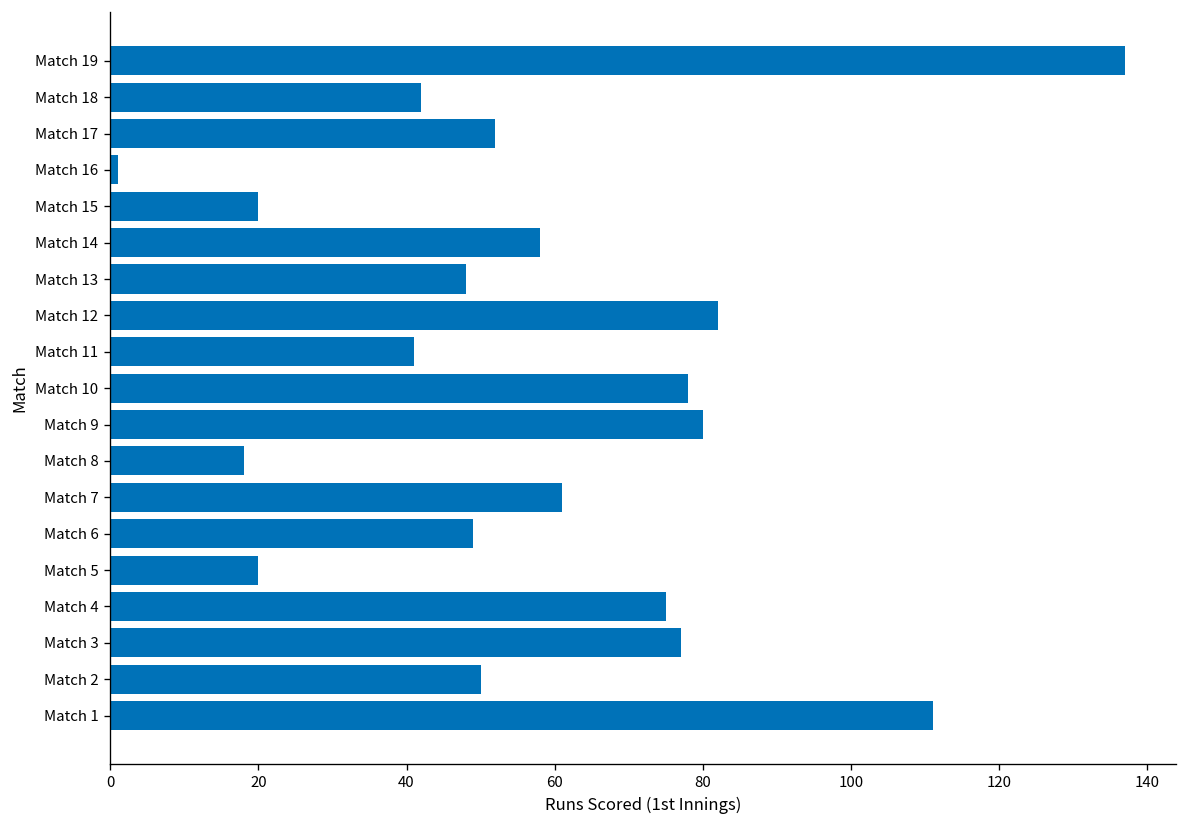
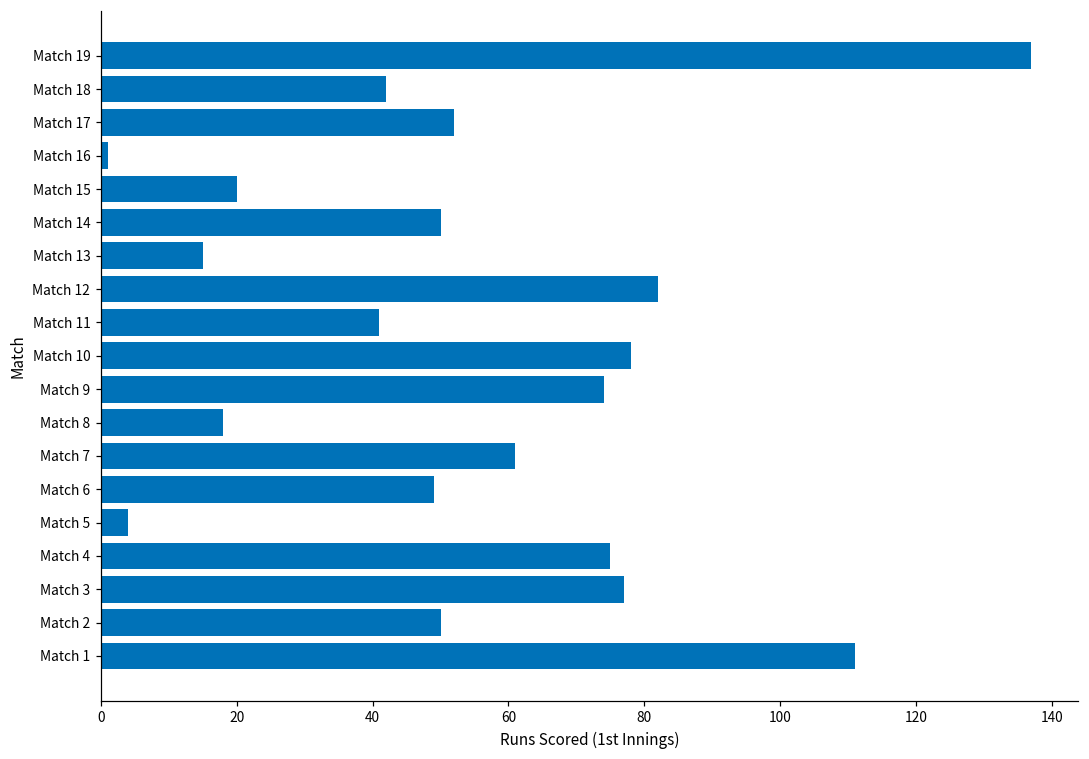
  {
    "Match 19": 137,
    "Match 18": 42,
    "Match 17": 52,
    "Match 16": 1,
    "Match 15": 20,
-   "Match 14": 58,
-   "Match 13": 48,
+   "Match 14": 50,
+   "Match 13": 15,
    "Match 12": 82,
    "Match 11": 41,
    "Match 10": 78,
-   "Match 9": 80,
+   "Match 9": 74,
    "Match 8": 18,
    "Match 7": 61,
    "Match 6": 49,
-   "Match 5": 20,
+   "Match 5": 4,
    "Match 4": 75,
    "Match 3": 77,
    "Match 2": 50,
    "Match 1": 111
  }
